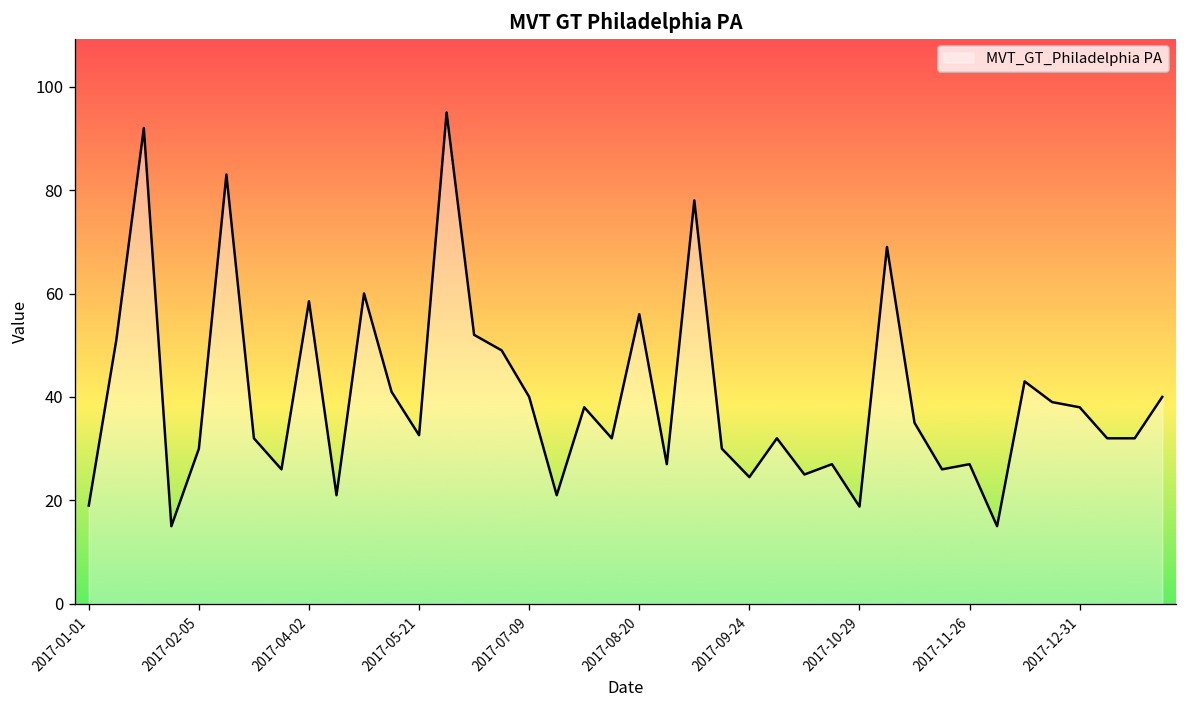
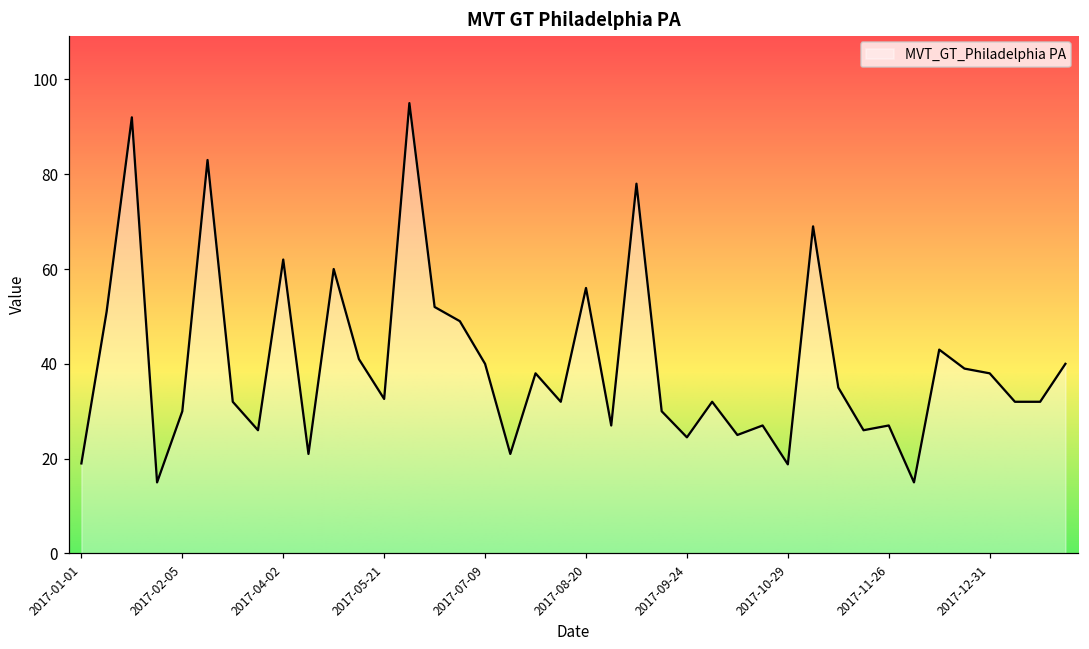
  {
    "2017-01-01": 19,
    "2017-02-05": 30,
-   "2017-04-02": 59,
+   "2017-04-02": 62,
    "2017-05-21": 33,
    "2017-07-09": 40,
    "2017-08-20": 56,
    "2017-09-24": 25,
    "2017-10-29": 19,
    "2017-11-26": 27,
    "2017-12-31": 38
  }
